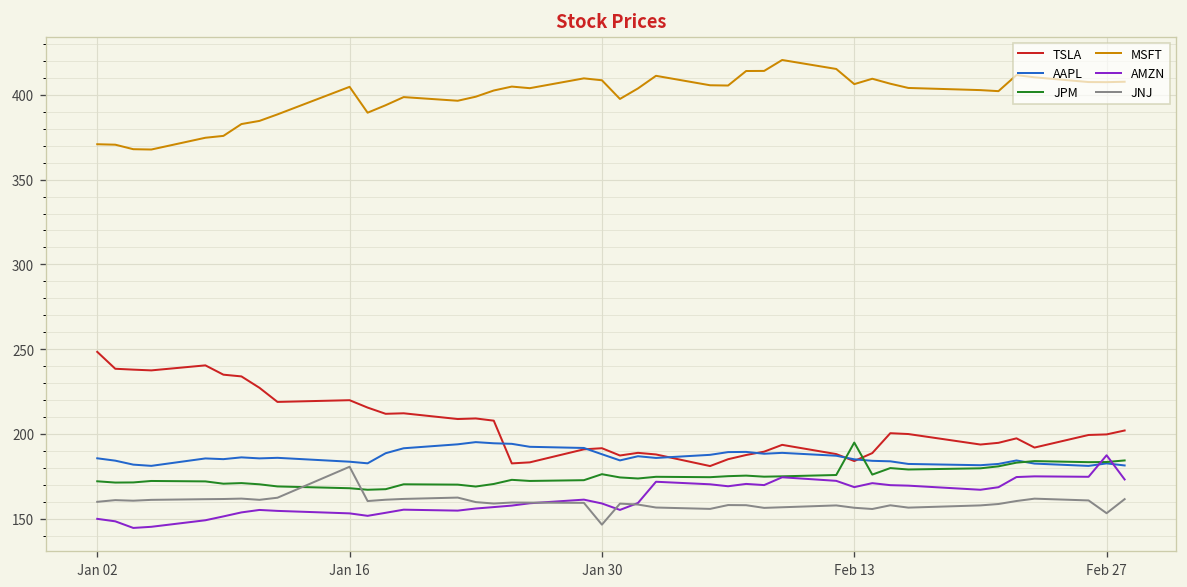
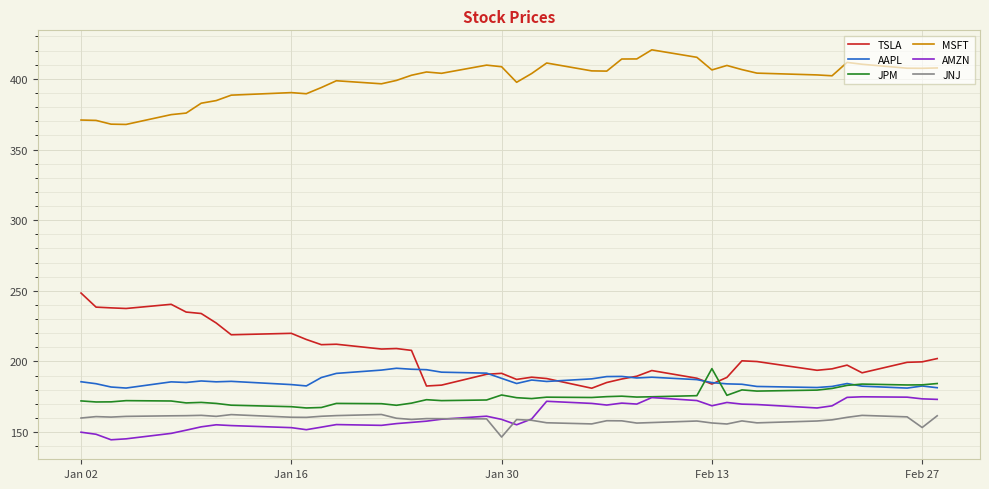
  {
    "TSLA": {
      "Jan 02": 248,
      "Jan 16": 220,
      "Jan 30": 192,
      "Feb 27": 200
    },
    "AAPL": {
      "Jan 02": 186,
      "Jan 16": 184,
      "Jan 30": 188
    },
    "JPM": {
      "Jan 02": 172,
      "Jan 16": 168,
      "Jan 30": 176,
      "Feb 13": 195
    },
    "MSFT": {
      "Jan 02": 371,
-     "Jan 16": 405,
+     "Jan 16": 390,
      "Jan 30": 409,
      "Feb 13": 406
    },
    "AMZN": {
      "Jan 02": 150,
      "Jan 16": 153,
      "Jan 30": 159,
      "Feb 13": 169,
-     "Feb 27": 187
+     "Feb 27": 174
    },
    "JNJ": {
      "Jan 02": 160,
-     "Jan 16": 181,
+     "Jan 16": 161,
      "Jan 30": 147,
      "Feb 13": 156,
      "Feb 27": 153
    }
  }
